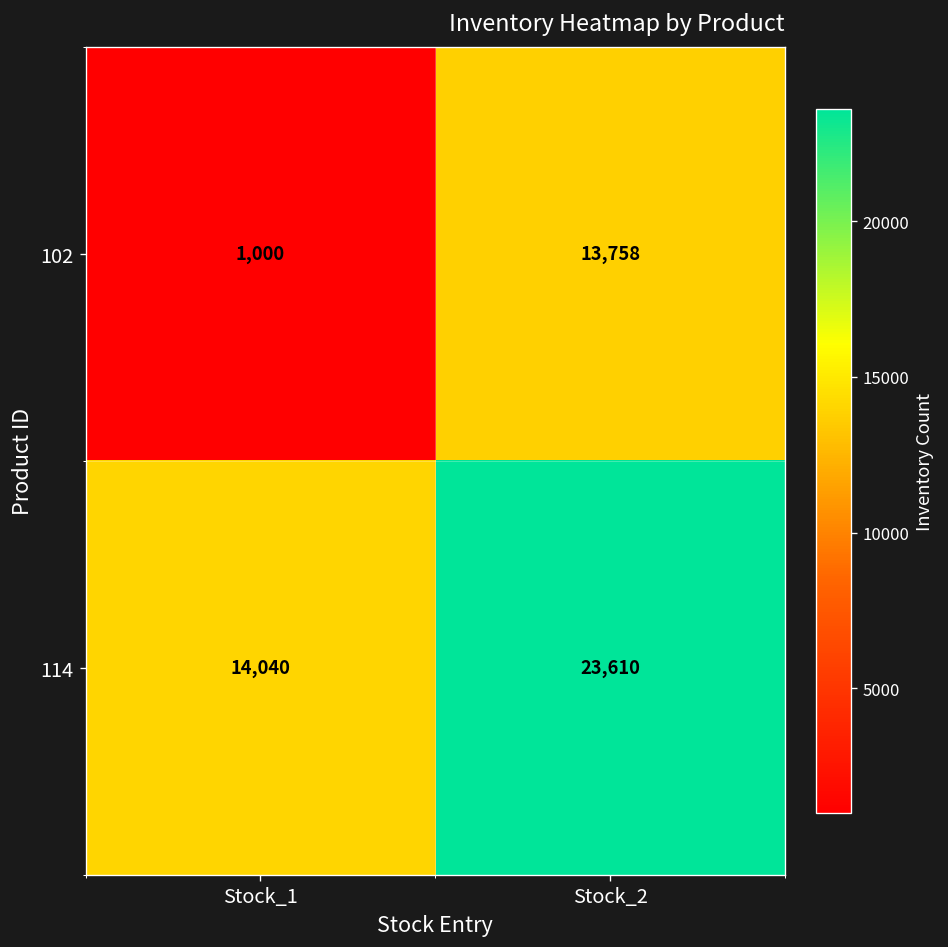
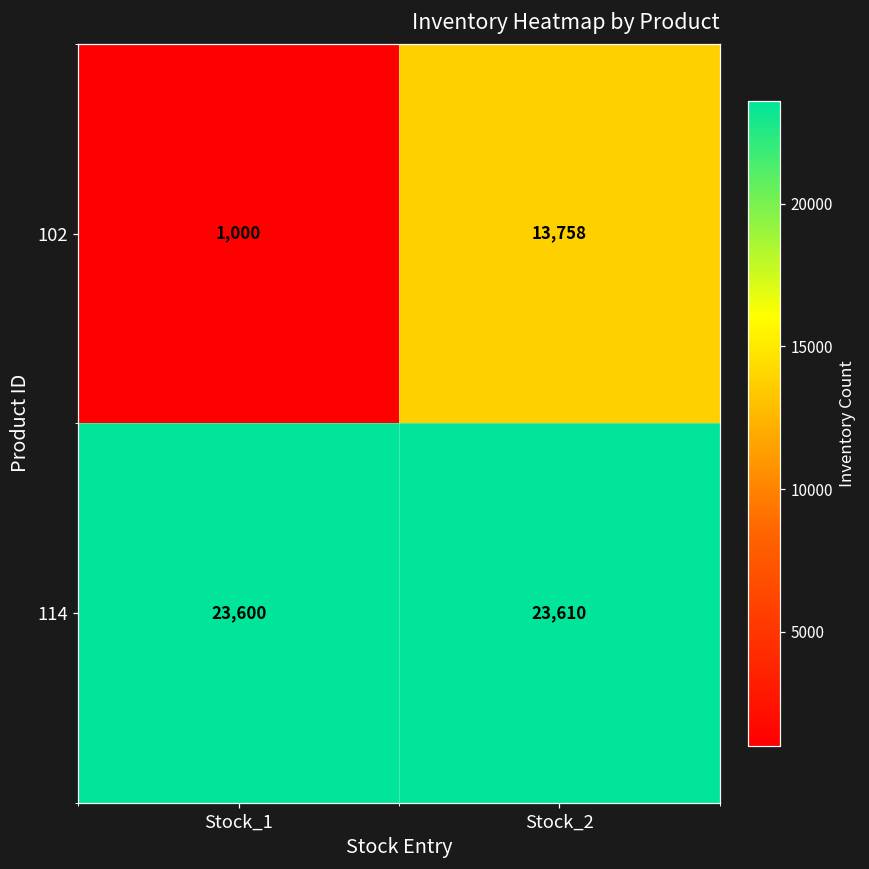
  {
    "102": {
      "Stock_1": "1,000",
      "Stock_2": "13,758"
    },
    "114": {
-     "Stock_1": "14,040",
+     "Stock_1": "23,600",
      "Stock_2": "23,610"
    }
  }
